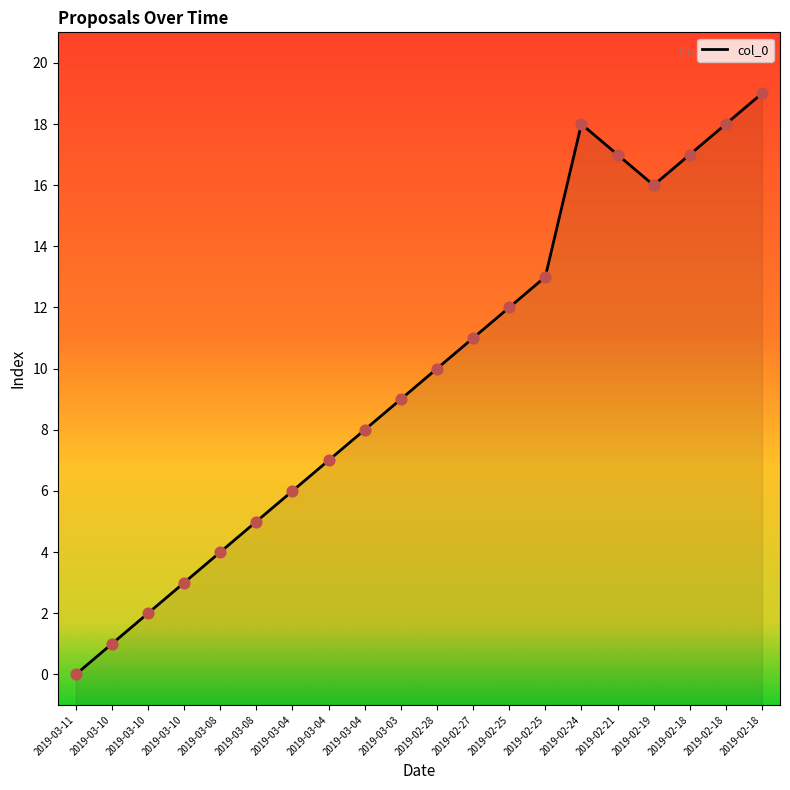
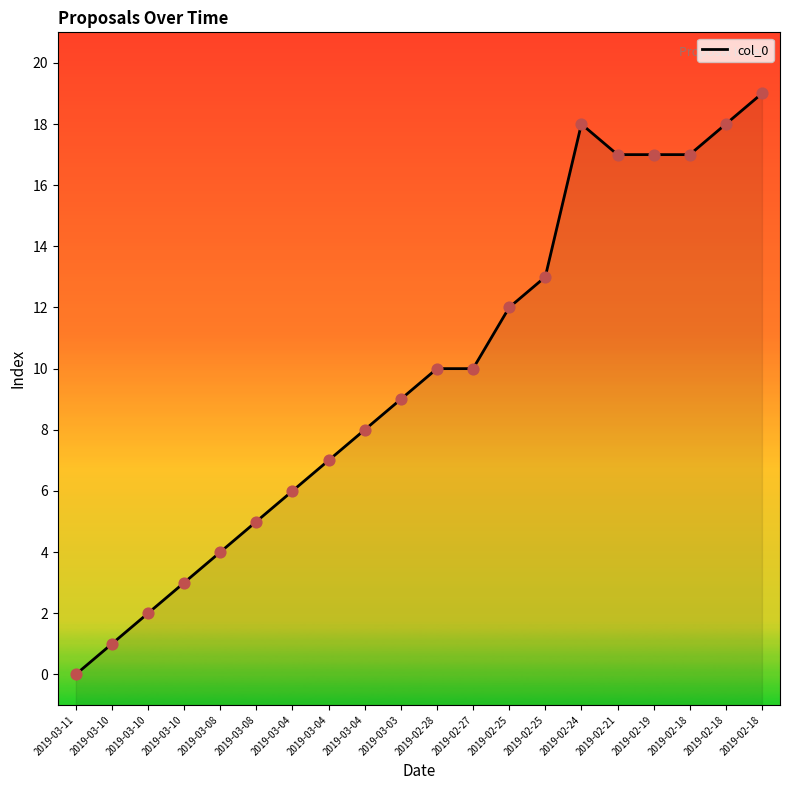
  {
    "2019-03-11": 0,
    "2019-03-03": 9,
    "2019-02-28": 10,
-   "2019-02-27": 11,
+   "2019-02-27": 10,
    "2019-02-24": 18,
    "2019-02-21": 17,
-   "2019-02-19": 16
+   "2019-02-19": 17
  }
